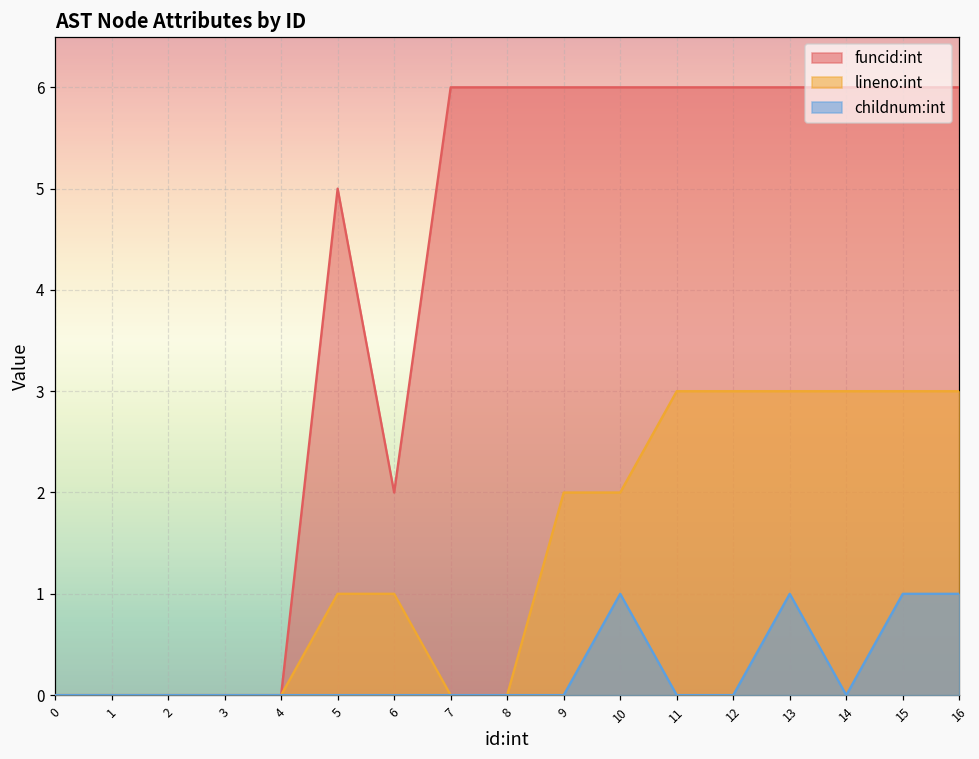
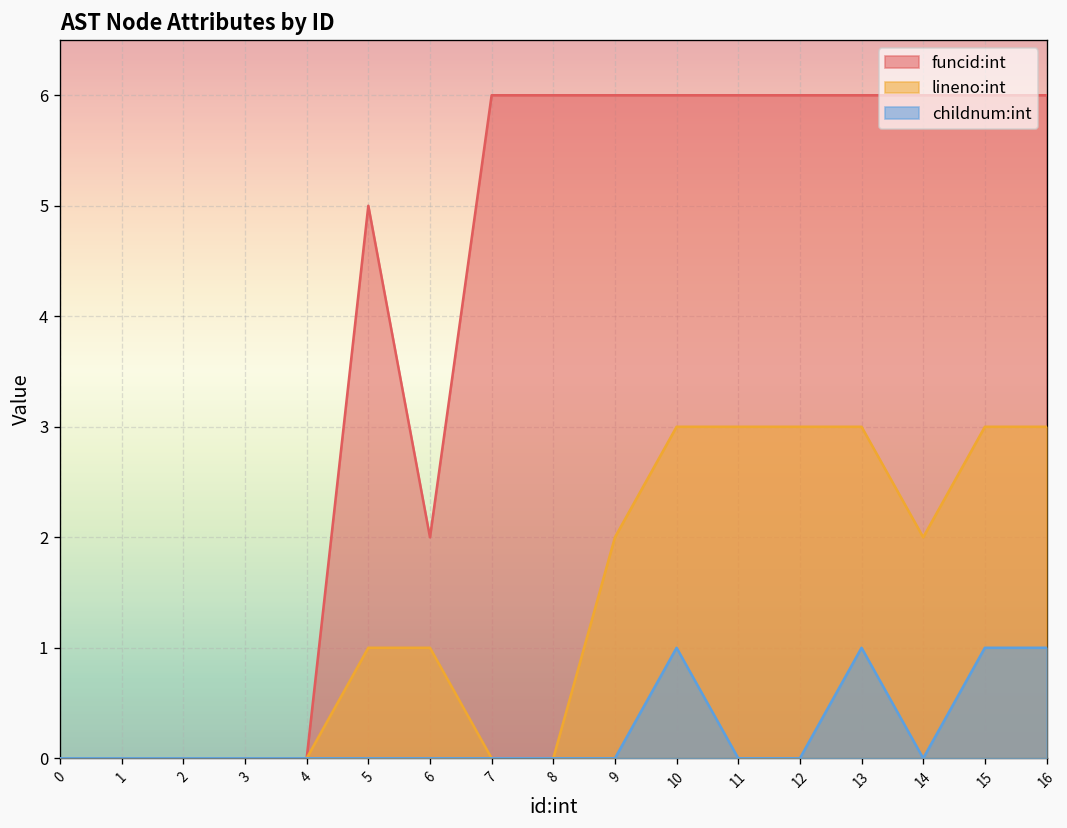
  {
    "funcid:int": {
      "5": 5,
      "6": 2,
      "7": 6,
      "8": 6,
      "9": 6,
      "10": 6,
      "11": 6,
      "12": 6,
      "13": 6,
      "16": 6
    },
    "lineno:int": {
      "5": 1,
      "6": 1,
      "9": 2,
-     "10": 2,
+     "10": 3,
      "11": 3,
      "12": 3,
      "13": 3,
-     "14": 3,
+     "14": 2,
      "15": 3,
      "16": 3
    },
    "childnum:int": {
      "5": 0,
      "6": 0,
      "9": 0,
      "10": 1,
      "11": 0,
      "12": 0,
      "13": 1,
      "14": 0,
      "15": 1,
      "16": 1
    }
  }
